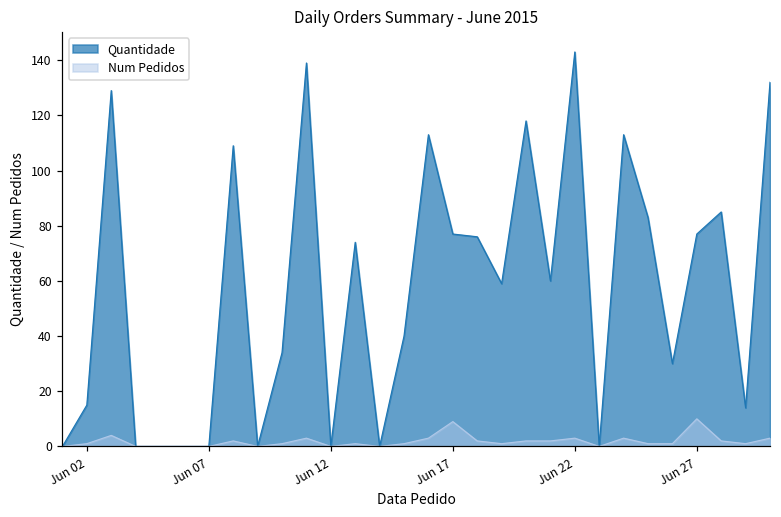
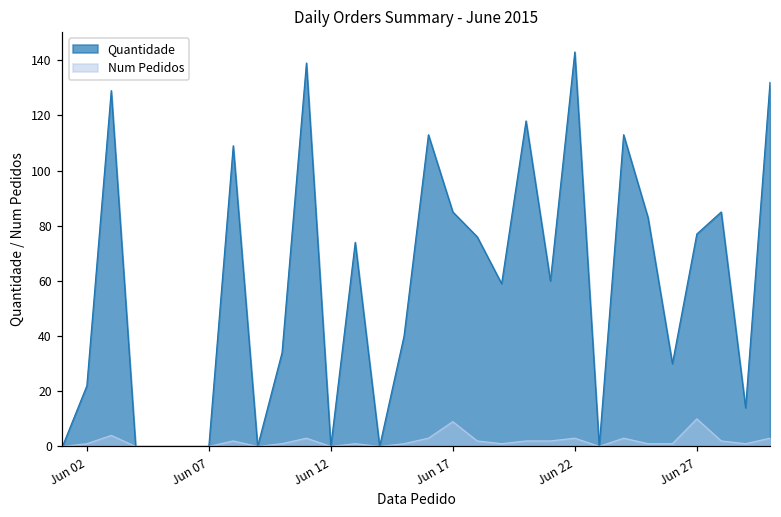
  {
    "Quantidade": {
-     "Jun 02": 15,
-     "Jun 17": 77,
+     "Jun 02": 22,
+     "Jun 17": 85,
      "Jun 22": 143,
      "Jun 27": 77
    },
    "Num Pedidos": {
      "Jun 02": 1,
      "Jun 17": 9,
      "Jun 22": 3,
      "Jun 27": 10
    }
  }
